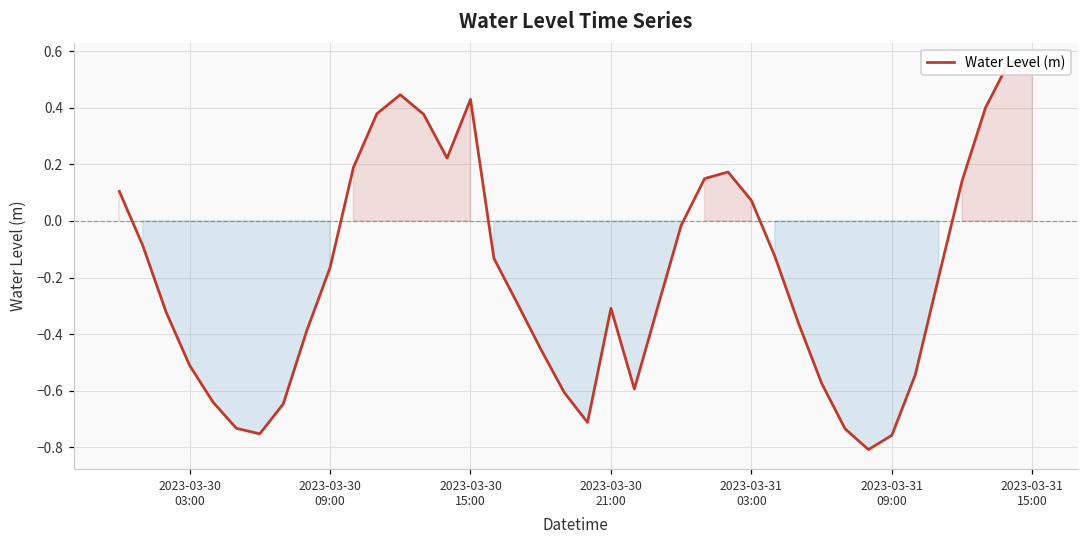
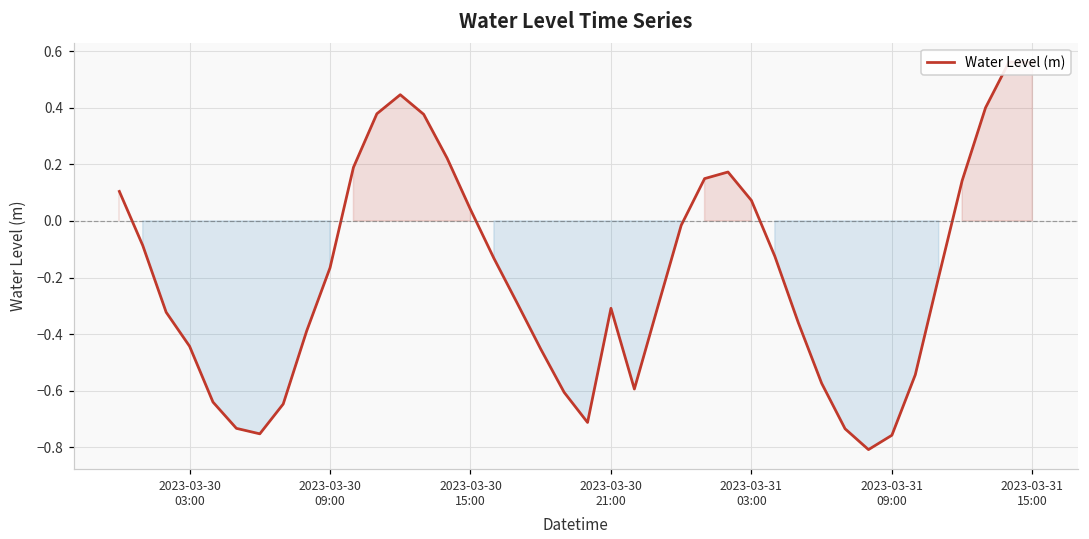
  {
-   "2023-03-30 03:00": -0.51,
+   "2023-03-30 03:00": -0.44,
    "2023-03-30 09:00": -0.17,
-   "2023-03-30 15:00": 0.43,
+   "2023-03-30 15:00": 0.04,
    "2023-03-30 21:00": -0.31,
    "2023-03-31 03:00": 0.07,
    "2023-03-31 09:00": -0.76
  }
